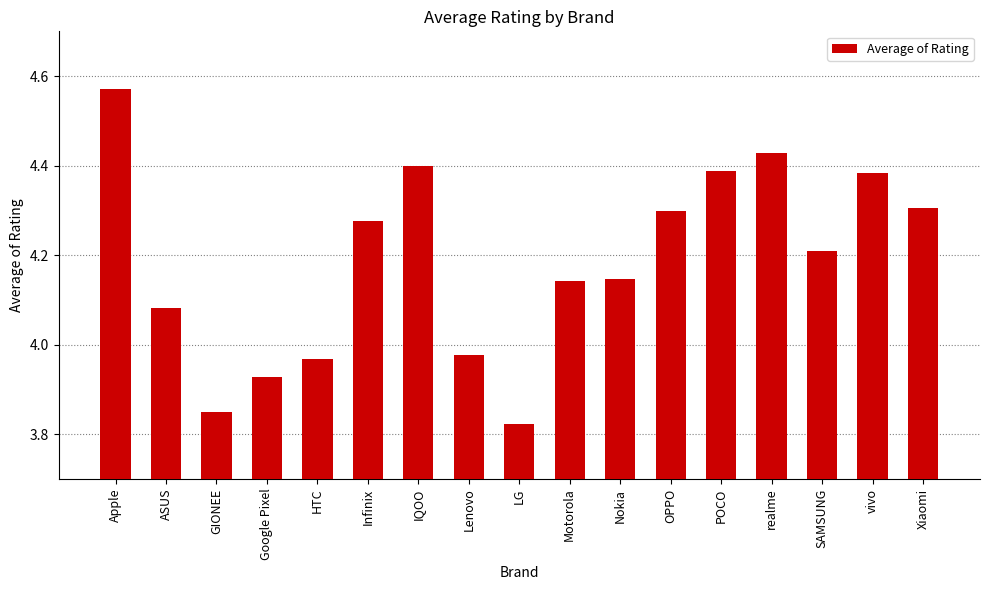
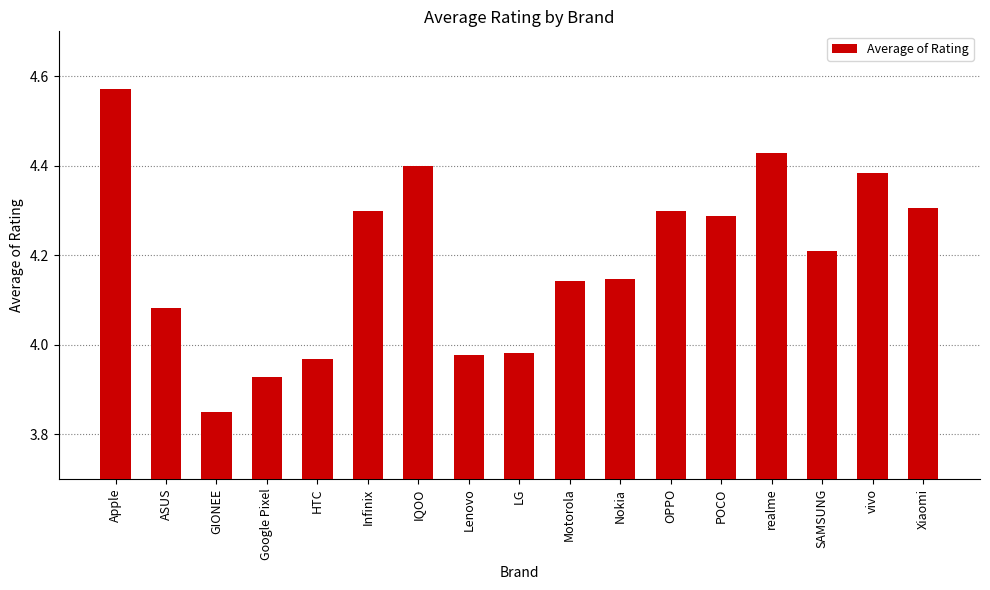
  {
    "Apple": 4.57,
    "ASUS": 4.08,
    "GIONEE": 3.85,
    "Google Pixel": 3.93,
    "HTC": 3.97,
-   "Infinix": 4.28,
+   "Infinix": 4.30,
    "IQOO": 4.40,
    "Lenovo": 3.98,
-   "LG": 3.82,
+   "LG": 3.98,
    "Motorola": 4.14,
    "Nokia": 4.15,
    "OPPO": 4.30,
-   "POCO": 4.39,
+   "POCO": 4.29,
    "realme": 4.43,
    "SAMSUNG": 4.21,
    "vivo": 4.38,
    "Xiaomi": 4.30
  }
